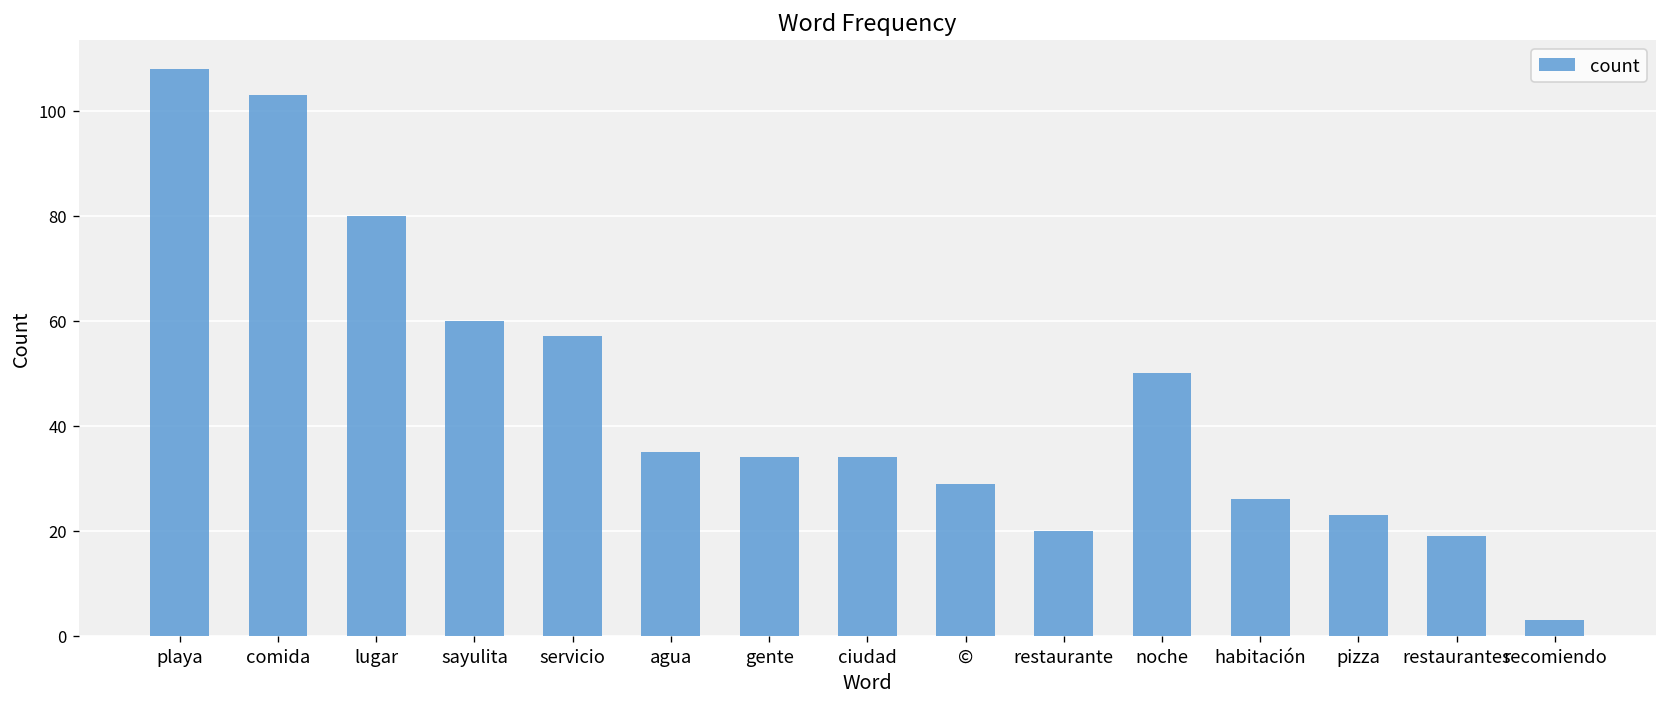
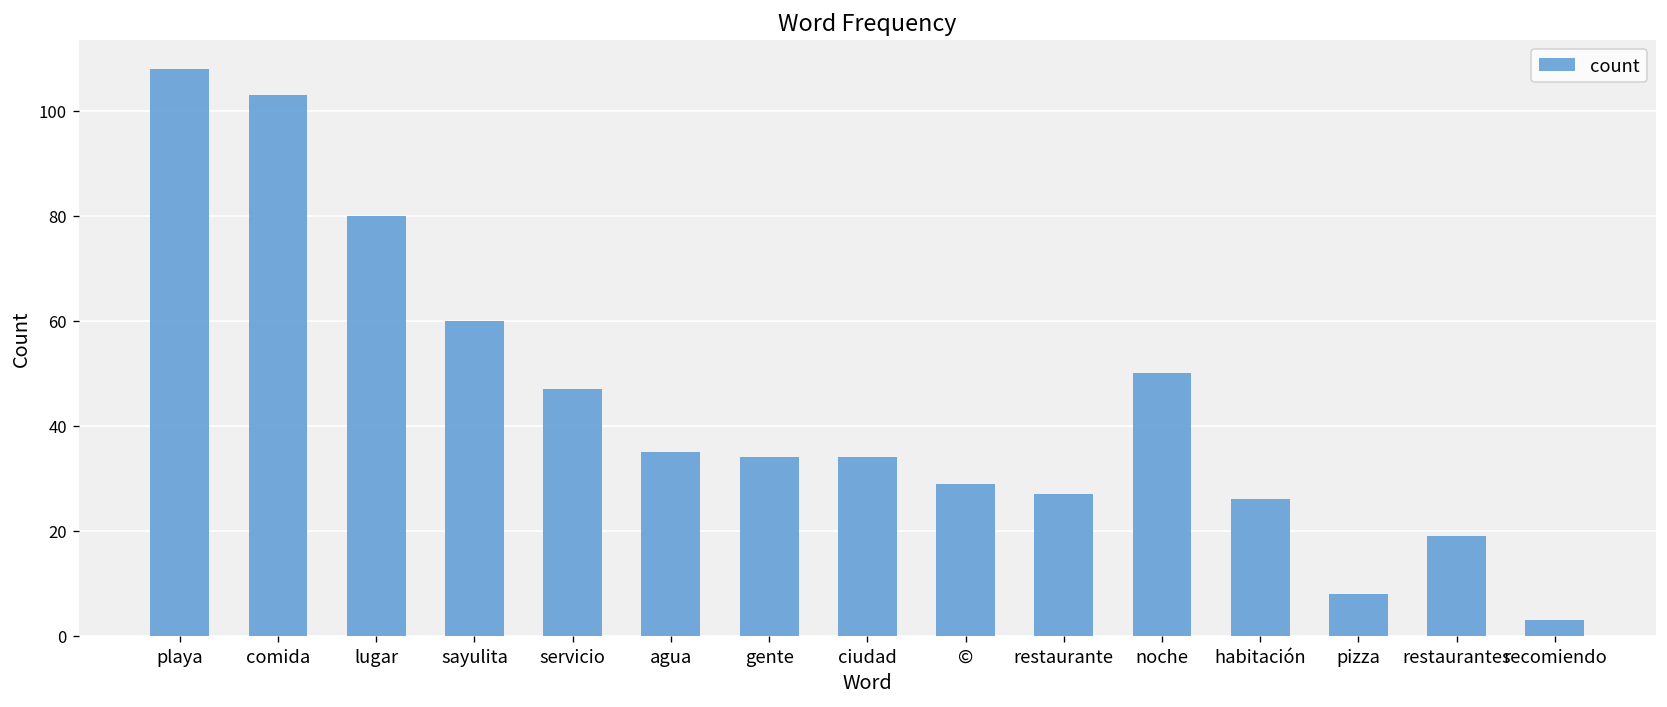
  {
    "playa": 108,
    "comida": 103,
    "lugar": 80,
    "sayulita": 60,
-   "servicio": 57,
+   "servicio": 47,
    "agua": 35,
    "gente": 34,
    "ciudad": 34,
    "©": 29,
-   "restaurante": 20,
+   "restaurante": 27,
    "noche": 50,
    "habitación": 26,
-   "pizza": 23,
+   "pizza": 8,
    "restaurantes": 19,
    "recomiendo": 3
  }
